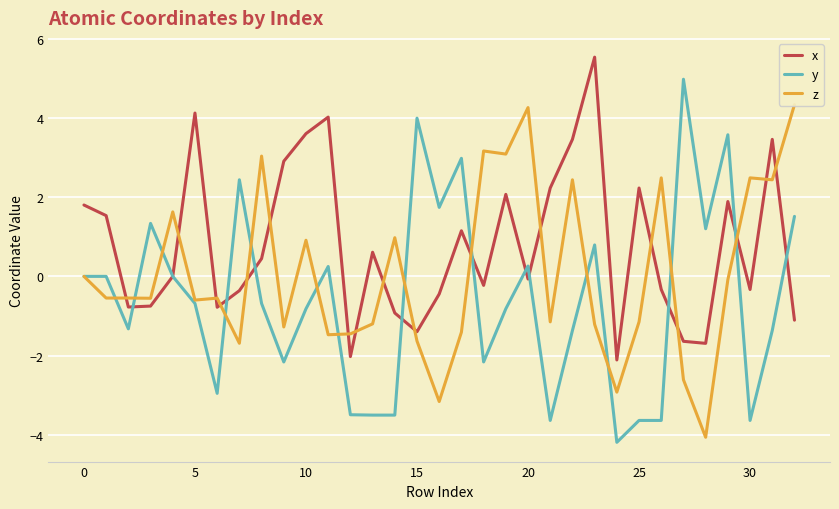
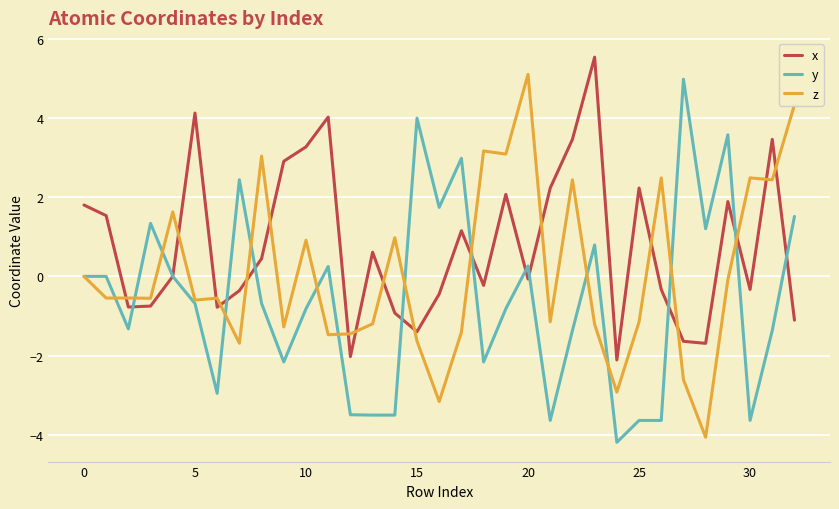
  {
    "x": {
      "0": 1.8,
      "5": 4.1,
-     "10": 3.6,
+     "10": 3.3,
      "15": -1.4,
      "20": -0.1,
      "25": 2.2,
      "30": -0.3
    },
    "y": {
      "5": -0.7,
      "10": -0.8,
      "15": 4.0,
      "20": 0.3,
      "25": -3.6,
      "30": -3.6
    },
    "z": {
      "5": -0.6,
      "10": 0.9,
      "15": -1.6,
-     "20": 4.3,
+     "20": 5.1,
      "25": -1.1,
      "30": 2.5
    }
  }
